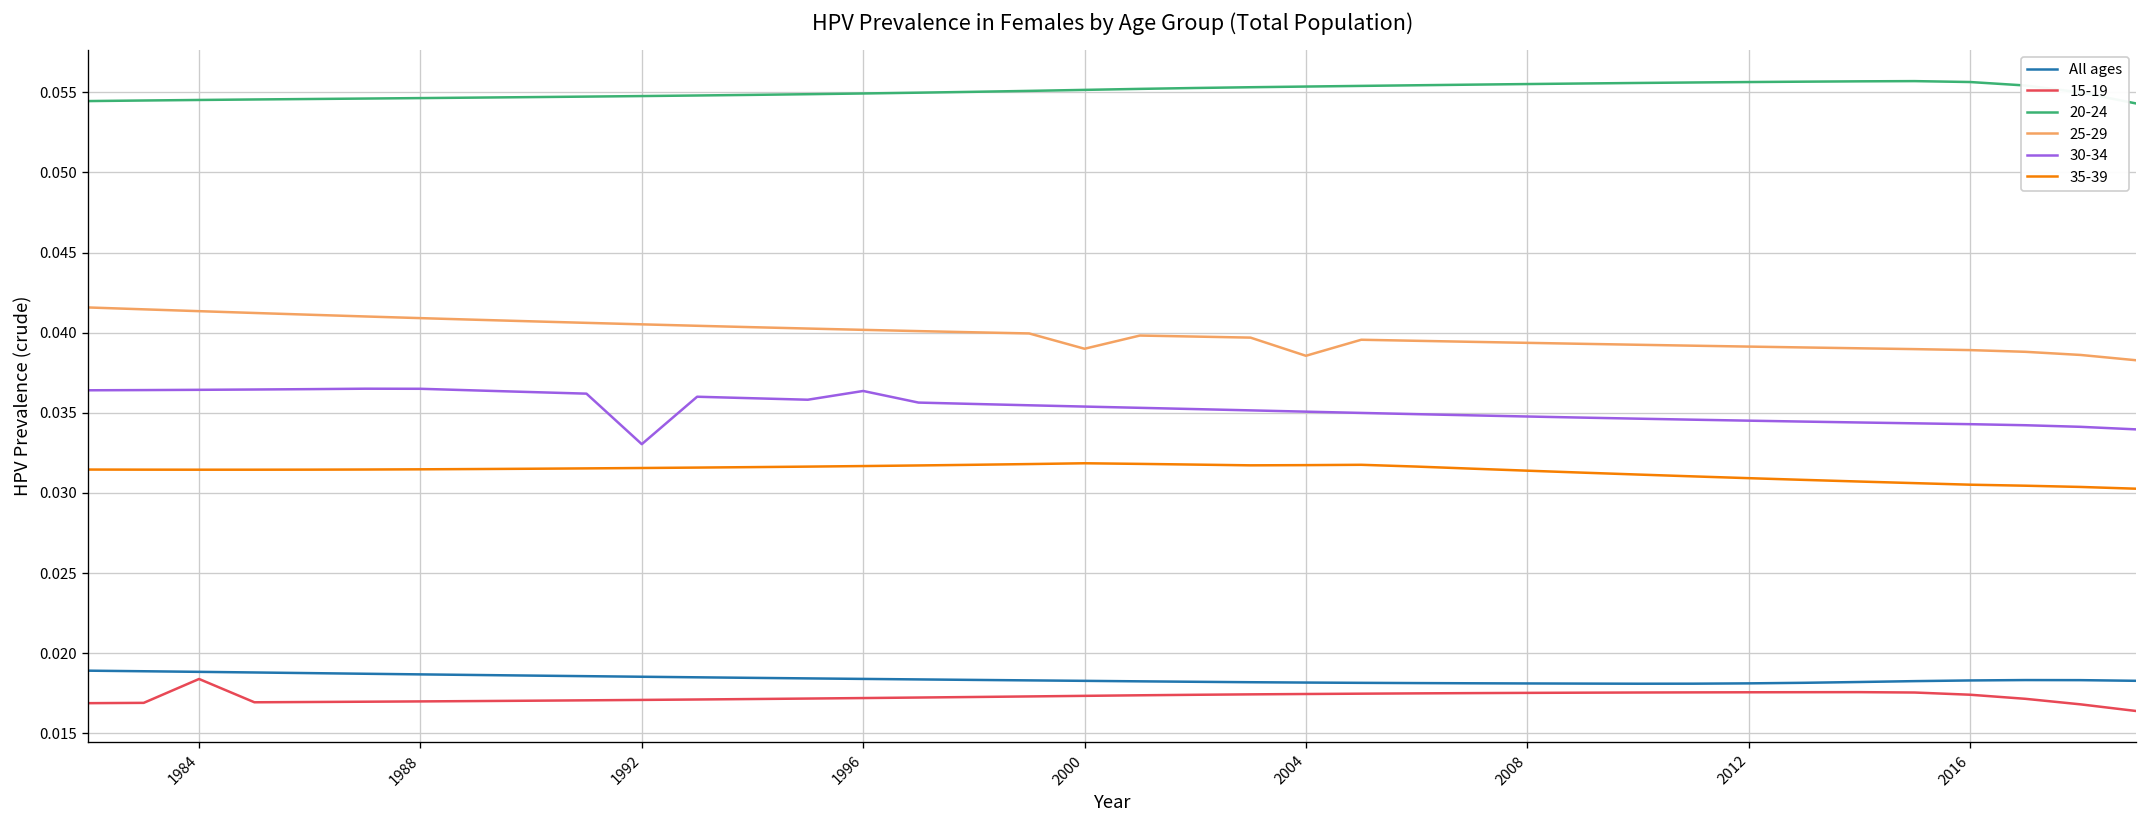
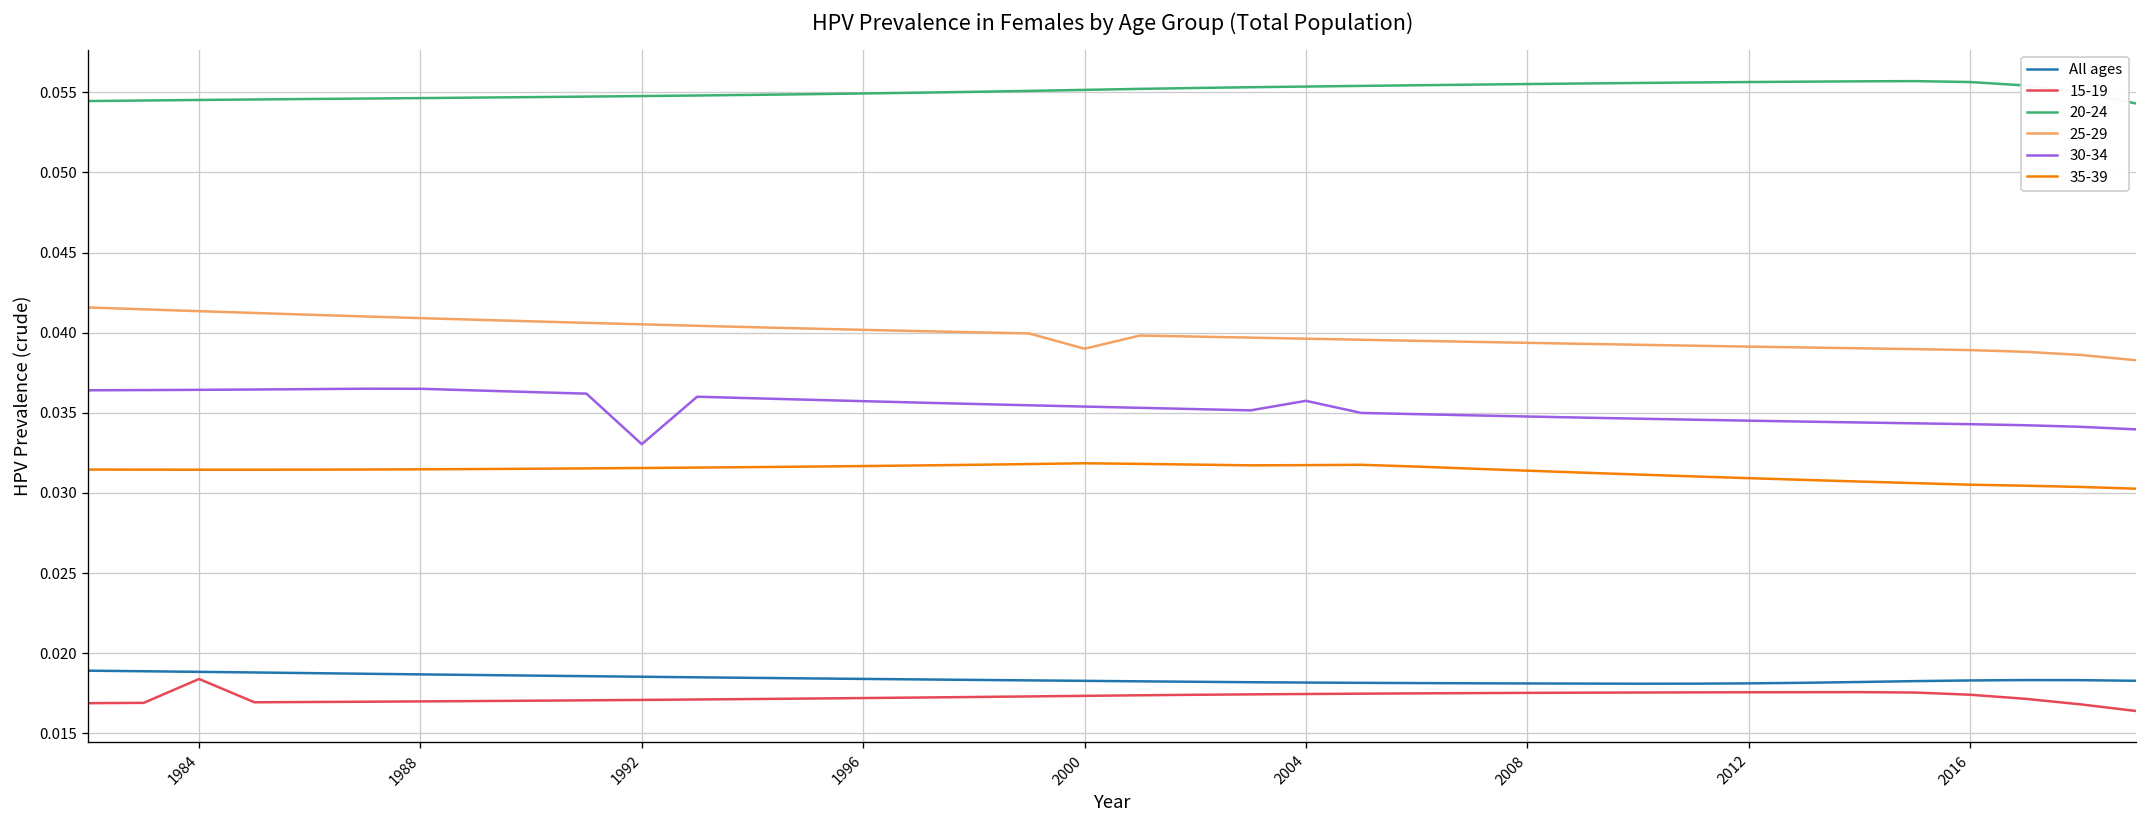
  {
    "All ages": {
      "1984": 0.0188,
      "1988": 0.0187,
      "1992": 0.0185,
      "1996": 0.0184,
      "2000": 0.0183,
      "2004": 0.0182,
      "2008": 0.0181,
      "2012": 0.0181,
      "2016": 0.0183
    },
    "15-19": {
      "1984": 0.0184,
      "1988": 0.0170,
      "1992": 0.0171,
      "1996": 0.0172,
      "2000": 0.0173,
      "2004": 0.0175,
      "2008": 0.0175,
      "2012": 0.0176,
      "2016": 0.0174
    },
    "20-24": {
      "1984": 0.0545,
      "1988": 0.0546,
      "1992": 0.0548,
      "1996": 0.0549,
      "2000": 0.0551,
      "2004": 0.0554,
      "2008": 0.0555,
      "2012": 0.0556,
      "2016": 0.0556
    },
    "25-29": {
      "1984": 0.0413,
      "1988": 0.0409,
      "1992": 0.0405,
      "1996": 0.0402,
      "2000": 0.0390,
-     "2004": 0.0386,
+     "2004": 0.0396,
      "2008": 0.0394,
      "2012": 0.0391,
      "2016": 0.0389
    },
    "30-34": {
      "1984": 0.0364,
      "1988": 0.0365,
      "1992": 0.0330,
-     "1996": 0.0364,
+     "1996": 0.0357,
      "2000": 0.0354,
-     "2004": 0.0351,
+     "2004": 0.0357,
      "2008": 0.0348,
      "2012": 0.0345,
      "2016": 0.0343
    },
    "35-39": {
      "1984": 0.0314,
      "1988": 0.0315,
      "1992": 0.0316,
      "1996": 0.0317,
      "2000": 0.0318,
      "2004": 0.0317,
      "2008": 0.0314,
      "2012": 0.0309,
      "2016": 0.0305
    }
  }
